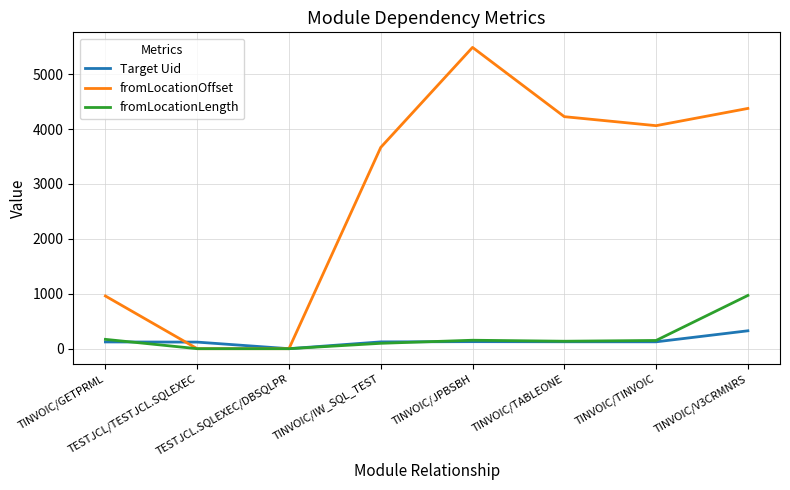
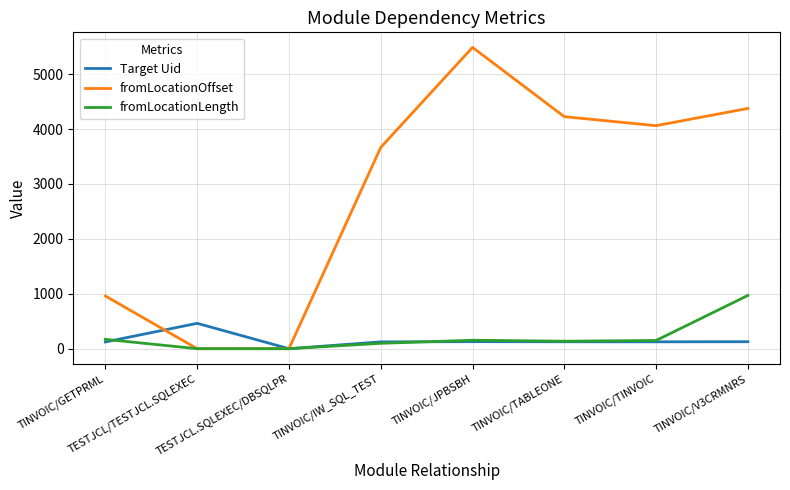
  {
    "Target Uid": {
-     "TESTJCL/TESTJCL.SQLEXEC": 100,
-     "TINVOIC/V3CRMNRS": 300
+     "TESTJCL/TESTJCL.SQLEXEC": 500,
+     "TINVOIC/V3CRMNRS": 100
    },
    "fromLocationOffset": {
      "TINVOIC/GETPRML": 1000,
      "TINVOIC/IW_SQL_TEST": 3700,
      "TINVOIC/JPBSBH": 5500,
      "TINVOIC/TABLEONE": 4200,
      "TINVOIC/TINVOIC": 4100,
      "TINVOIC/V3CRMNRS": 4400
    },
    "fromLocationLength": {
      "TINVOIC/V3CRMNRS": 1000
    }
  }
